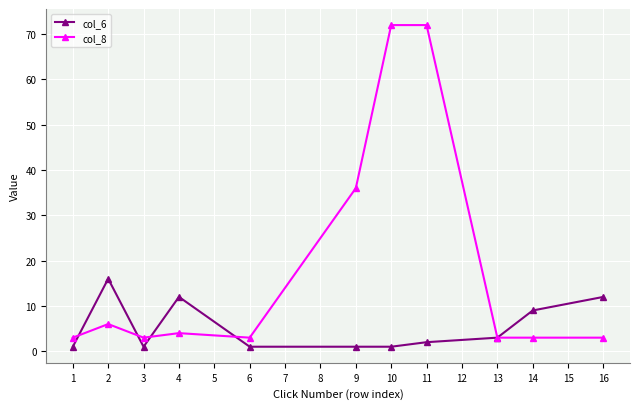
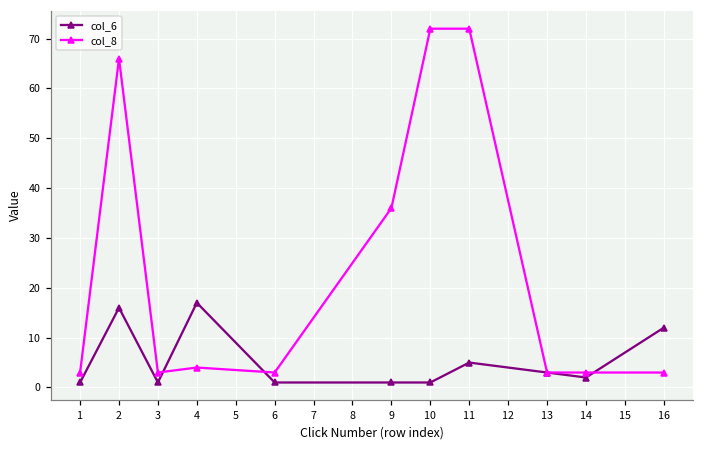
  {
    "col_6": {
      "1": 1,
      "2": 16,
      "3": 1,
-     "4": 12,
+     "4": 17,
      "6": 1,
      "9": 1,
      "10": 1,
-     "11": 2,
-     "14": 9,
+     "11": 5,
+     "14": 2,
      "16": 12
    },
    "col_8": {
      "1": 3,
-     "2": 6,
+     "2": 66,
      "3": 3,
      "4": 4,
      "6": 3,
      "9": 36,
      "10": 72,
      "11": 72,
      "14": 3,
      "16": 3
    }
  }
